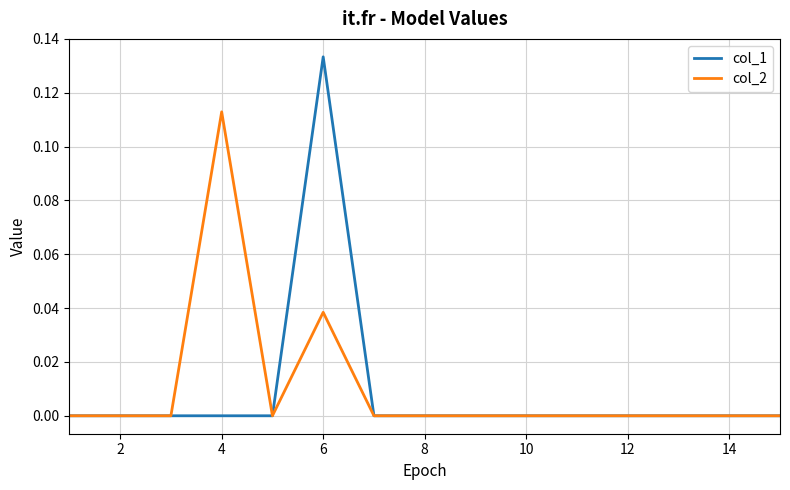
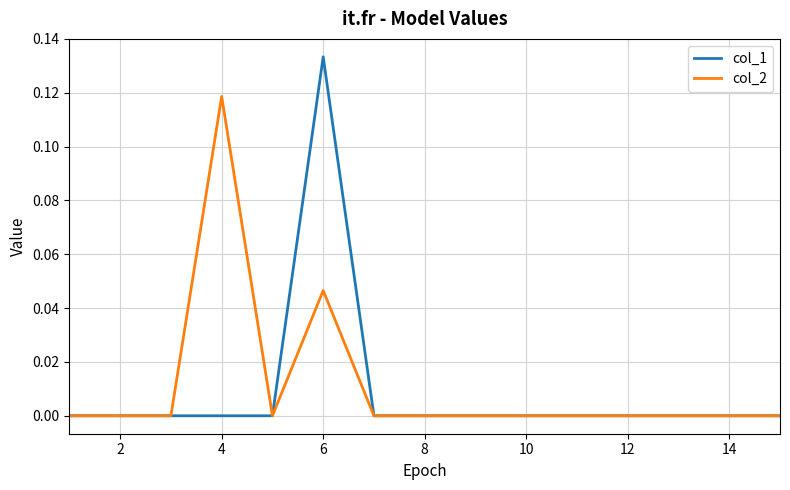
  {
    "col_1": {
      "4": 0.000,
      "6": 0.133
    },
    "col_2": {
-     "4": 0.113,
-     "6": 0.038
+     "4": 0.119,
+     "6": 0.047
    }
  }
